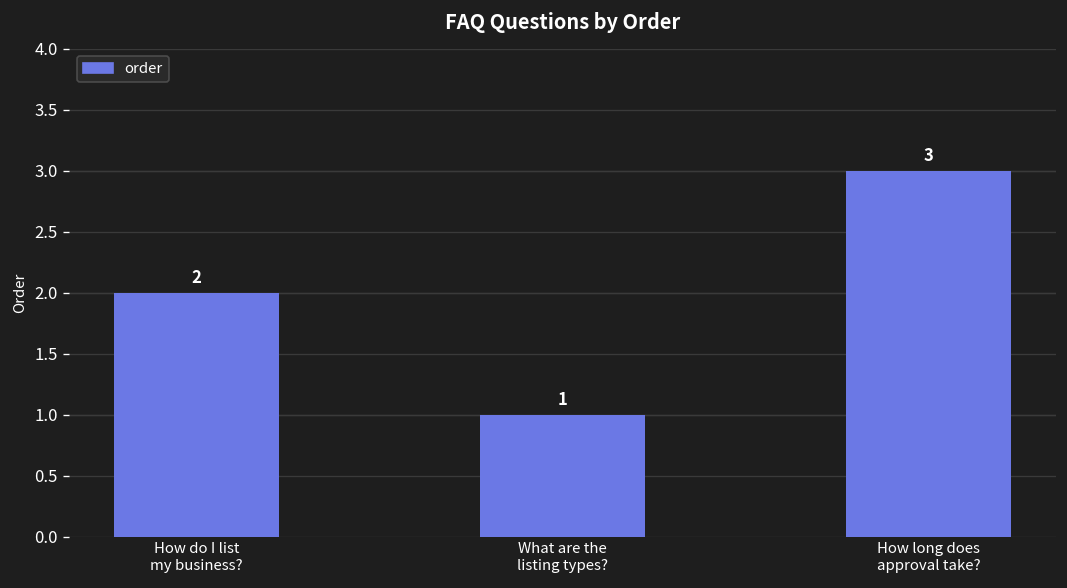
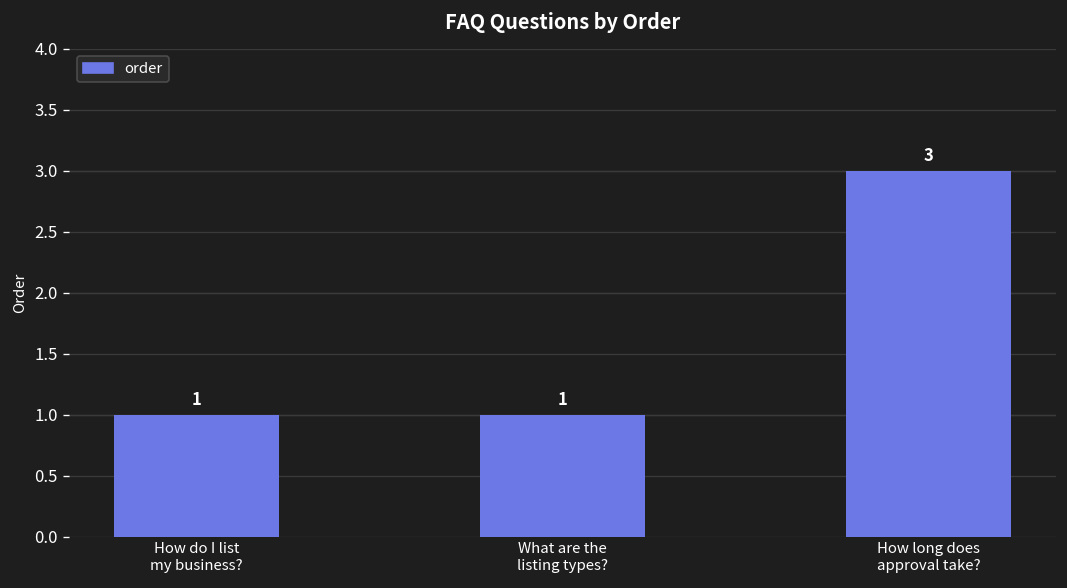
  {
-   "How do I list my business?": 2,
+   "How do I list my business?": 1,
    "What are the listing types?": 1,
    "How long does approval take?": 3
  }
